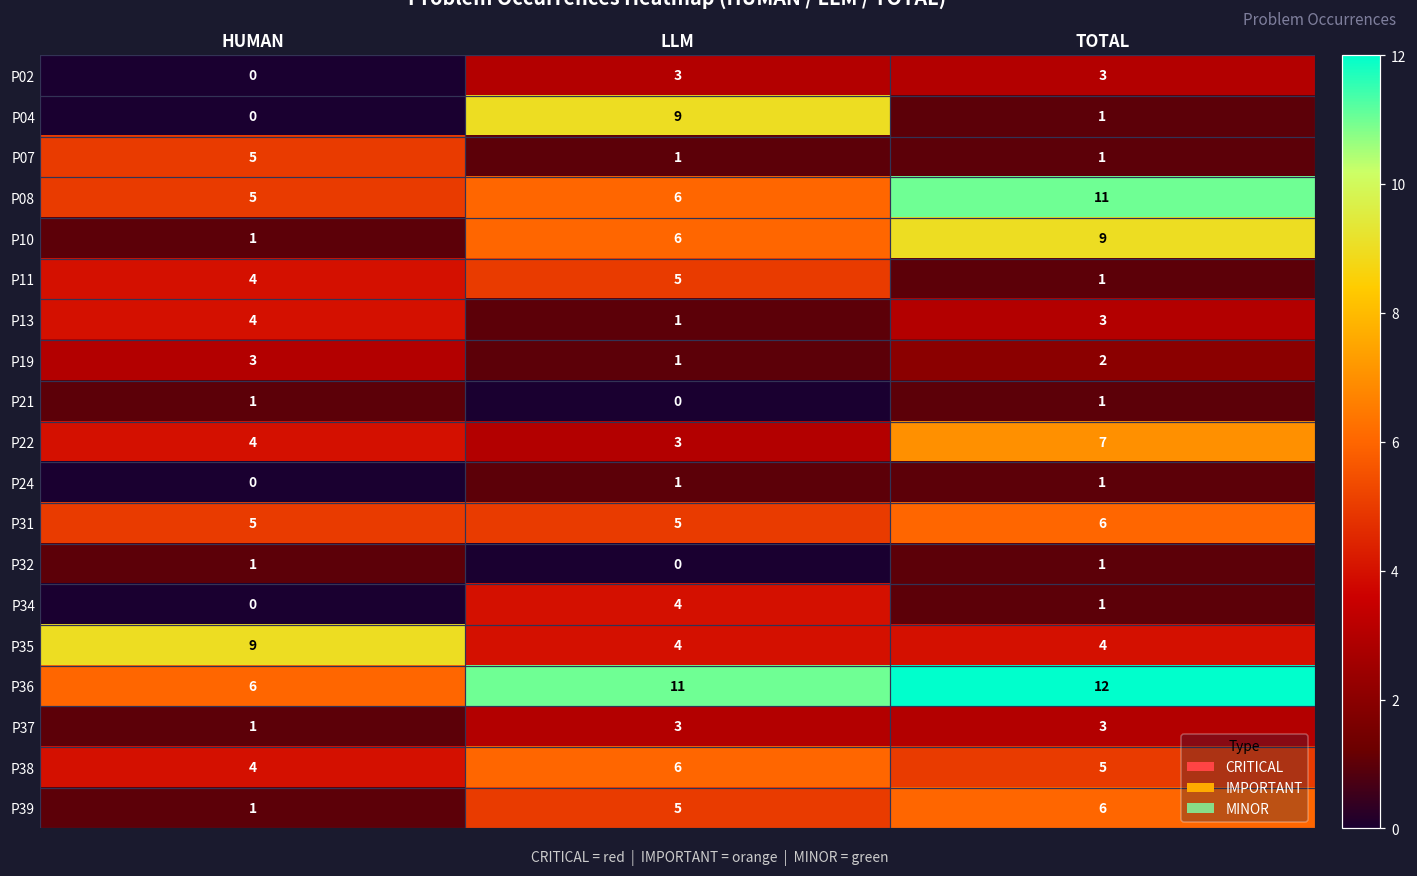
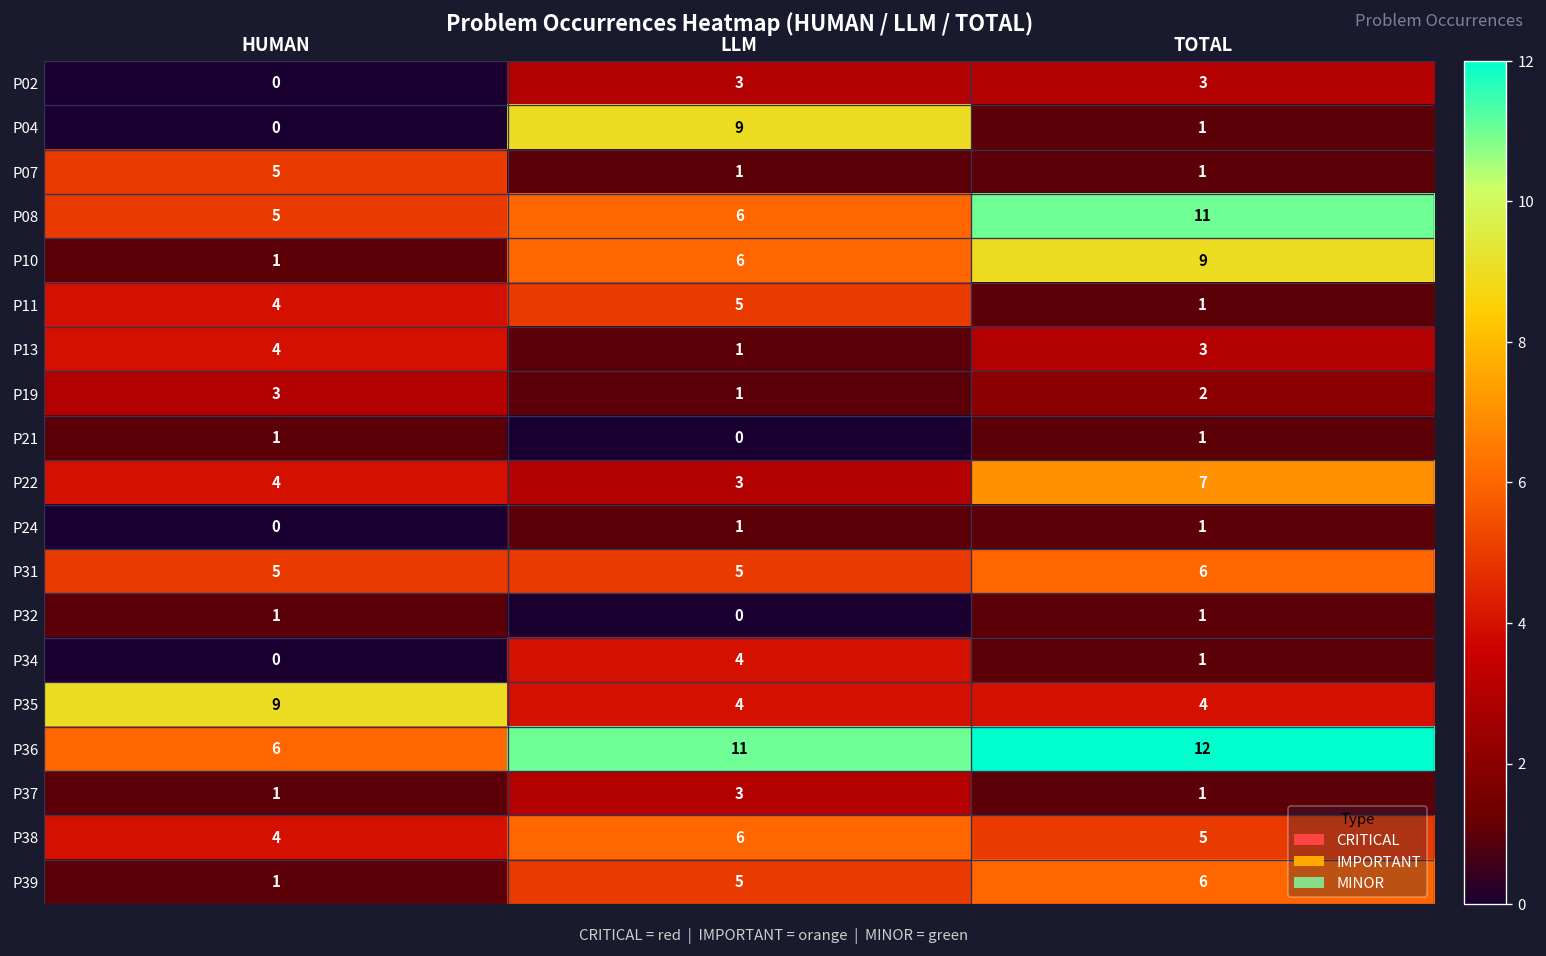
  {
    "P02": {
      "HUMAN": 0,
      "LLM": 3,
      "TOTAL": 3
    },
    "P04": {
      "HUMAN": 0,
      "LLM": 9,
      "TOTAL": 1
    },
    "P07": {
      "HUMAN": 5,
      "LLM": 1,
      "TOTAL": 1
    },
    "P08": {
      "HUMAN": 5,
      "LLM": 6,
      "TOTAL": 11
    },
    "P10": {
      "HUMAN": 1,
      "LLM": 6,
      "TOTAL": 9
    },
    "P11": {
      "HUMAN": 4,
      "LLM": 5,
      "TOTAL": 1
    },
    "P13": {
      "HUMAN": 4,
      "LLM": 1,
      "TOTAL": 3
    },
    "P19": {
      "HUMAN": 3,
      "LLM": 1,
      "TOTAL": 2
    },
    "P21": {
      "HUMAN": 1,
      "LLM": 0,
      "TOTAL": 1
    },
    "P22": {
      "HUMAN": 4,
      "LLM": 3,
      "TOTAL": 7
    },
    "P24": {
      "HUMAN": 0,
      "LLM": 1,
      "TOTAL": 1
    },
    "P31": {
      "HUMAN": 5,
      "LLM": 5,
      "TOTAL": 6
    },
    "P32": {
      "HUMAN": 1,
      "LLM": 0,
      "TOTAL": 1
    },
    "P34": {
      "HUMAN": 0,
      "LLM": 4,
      "TOTAL": 1
    },
    "P35": {
      "HUMAN": 9,
      "LLM": 4,
      "TOTAL": 4
    },
    "P36": {
      "HUMAN": 6,
      "LLM": 11,
      "TOTAL": 12
    },
    "P37": {
      "HUMAN": 1,
      "LLM": 3,
-     "TOTAL": 3
+     "TOTAL": 1
    },
    "P38": {
      "HUMAN": 4,
      "LLM": 6,
      "TOTAL": 5
    },
    "P39": {
      "HUMAN": 1,
      "LLM": 5,
      "TOTAL": 6
    }
  }
